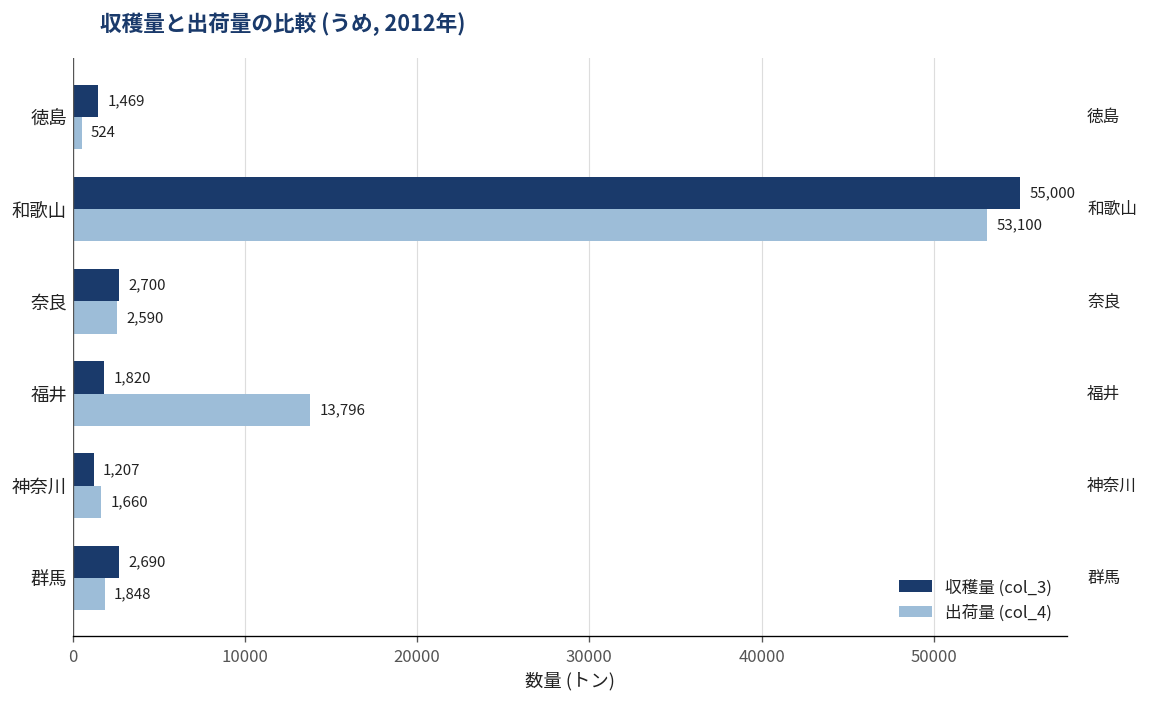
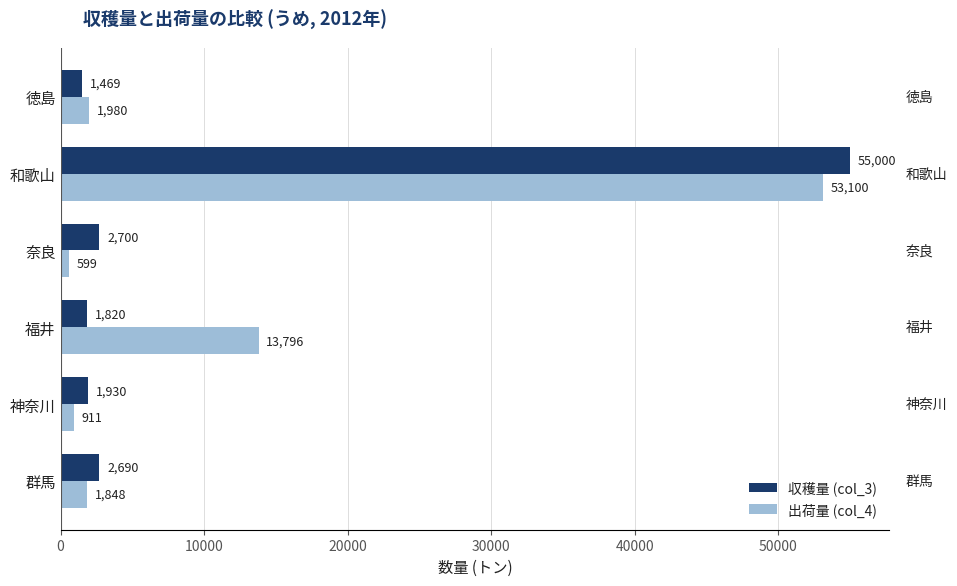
  {
    "収穫量 (col_3)": {
      "徳島": "1,469",
      "和歌山": "55,000",
      "奈良": "2,700",
      "福井": "1,820",
-     "神奈川": "1,207",
+     "神奈川": "1,930",
      "群馬": "2,690"
    },
    "出荷量 (col_4)": {
-     "徳島": "524",
+     "徳島": "1,980",
      "和歌山": "53,100",
-     "奈良": "2,590",
+     "奈良": "599",
      "福井": "13,796",
-     "神奈川": "1,660",
+     "神奈川": "911",
      "群馬": "1,848"
    }
  }
